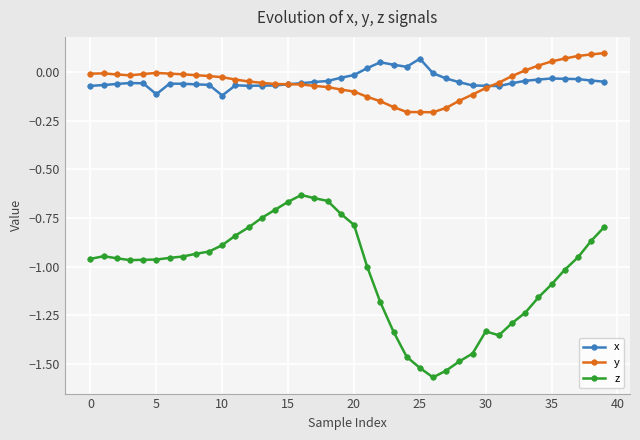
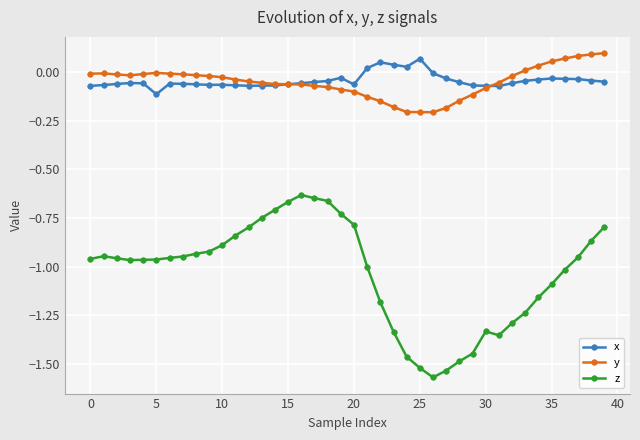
  {
    "x": {
      "0": -0.07,
      "5": -0.12,
-     "10": -0.12,
-     "20": -0.02,
+     "10": -0.07,
+     "20": -0.06,
      "25": 0.07,
      "35": -0.03
    },
    "y": {
      "0": -0.01,
      "5": -0.01,
      "10": -0.03,
      "20": -0.10,
      "25": -0.21,
      "35": 0.05
    },
    "z": {
      "0": -0.96,
      "5": -0.96,
      "10": -0.89,
      "15": -0.67,
      "20": -0.78,
      "25": -1.52,
      "30": -1.33,
      "35": -1.09
    }
  }
